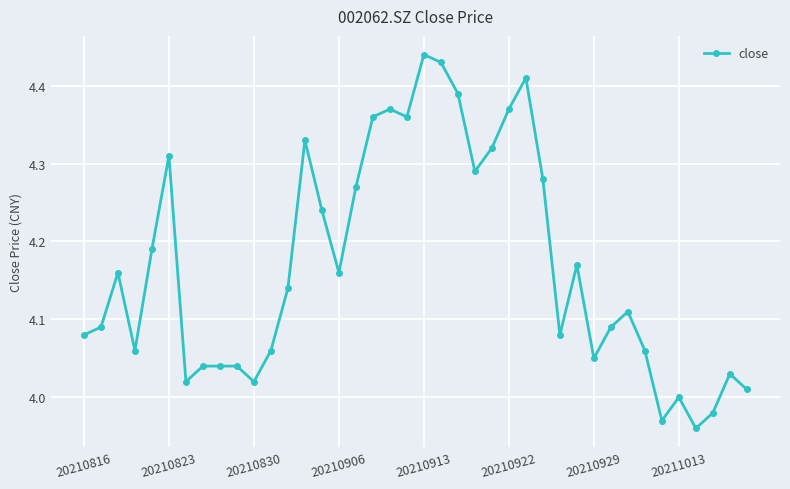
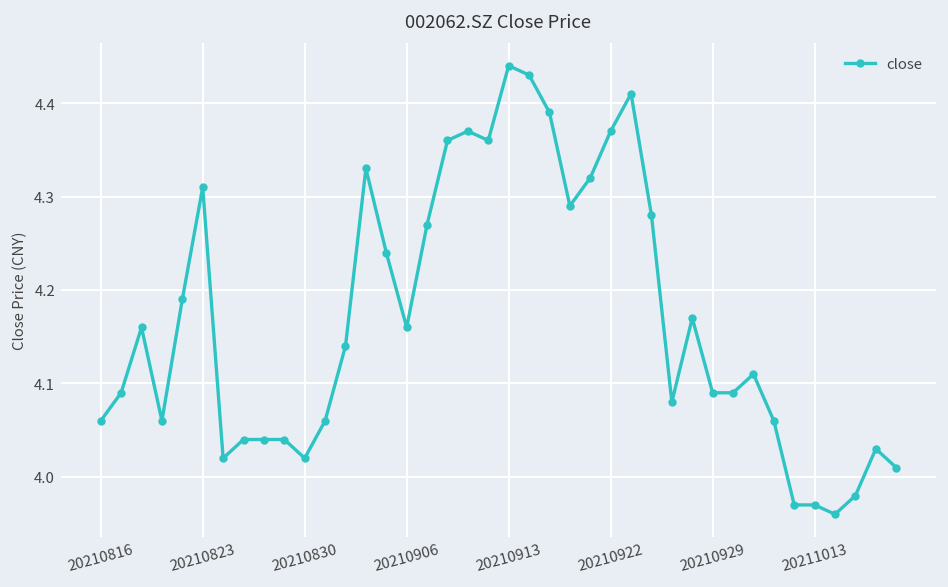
  {
-   "20210816": 4.08,
+   "20210816": 4.06,
    "20210823": 4.31,
    "20210830": 4.02,
    "20210906": 4.16,
    "20210913": 4.44,
    "20210922": 4.37,
-   "20210929": 4.05,
-   "20211013": 4.00
+   "20210929": 4.09,
+   "20211013": 3.97
  }
